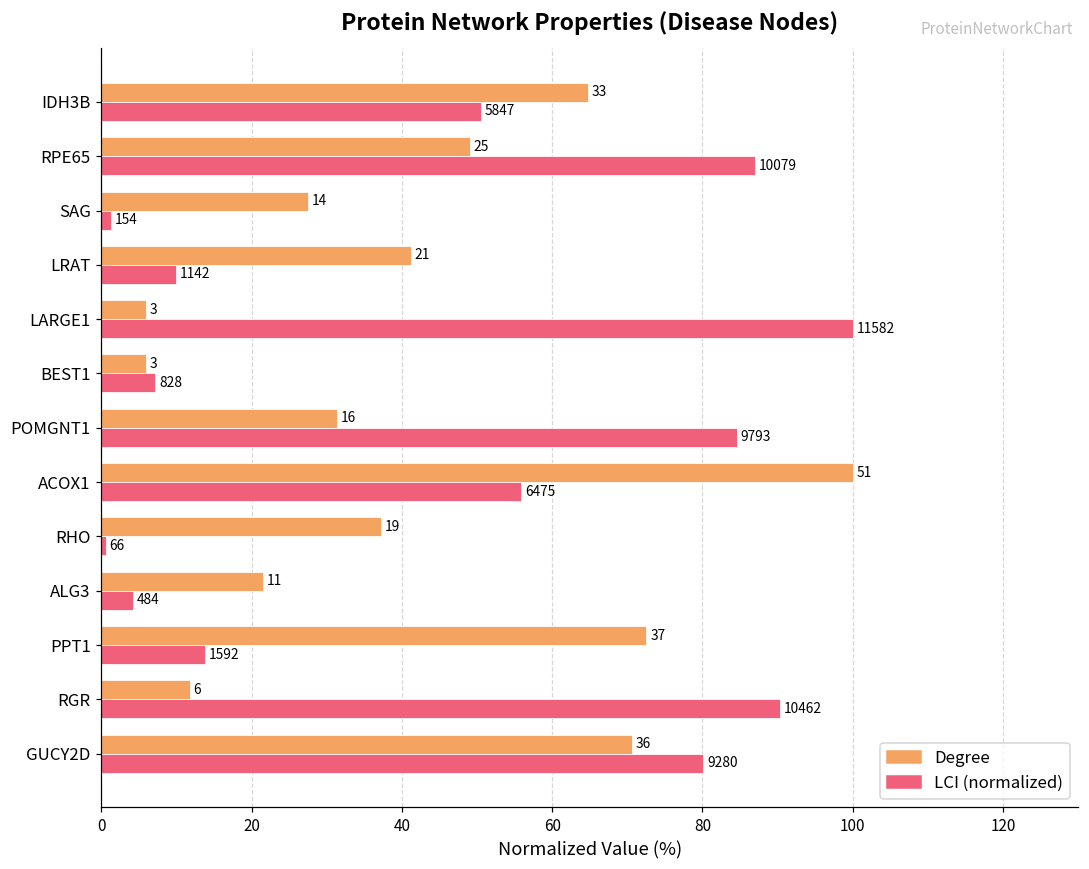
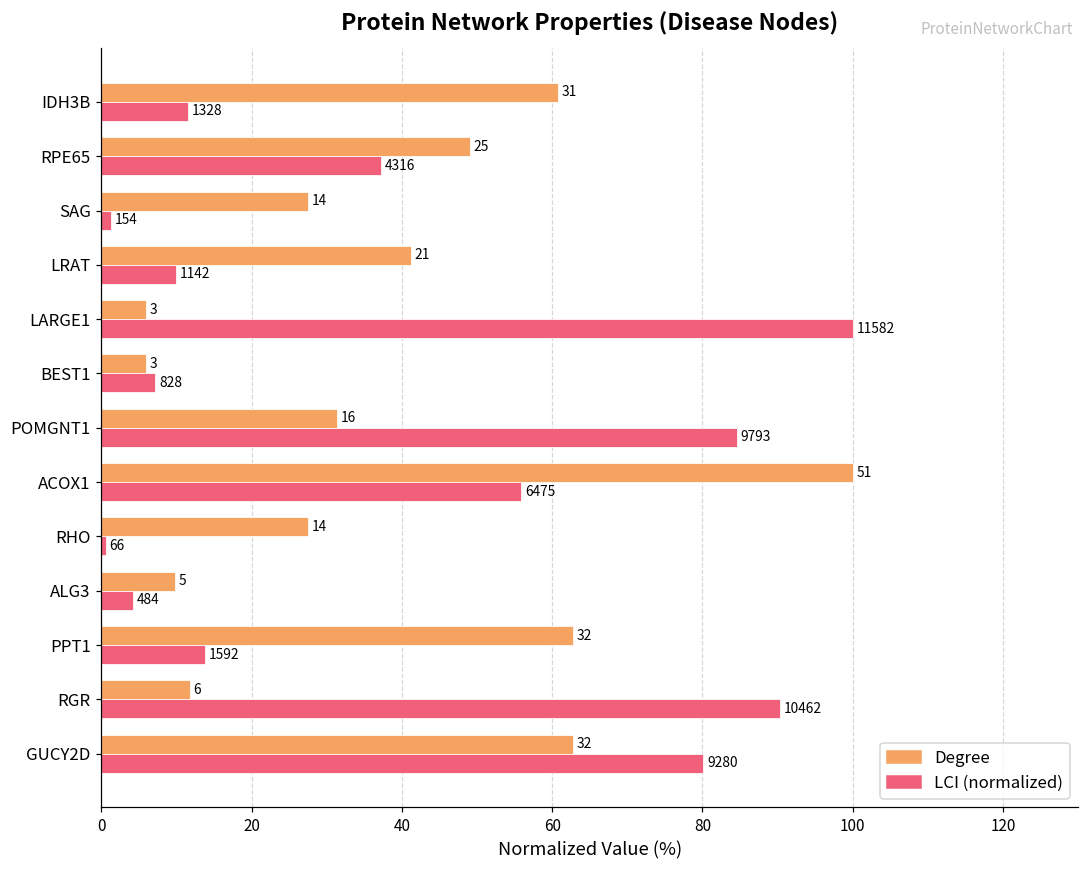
  {
    "Degree": {
-     "IDH3B": 33,
-     "RHO": 19,
-     "ALG3": 11,
-     "PPT1": 37,
-     "GUCY2D": 36
+     "IDH3B": 31,
+     "RHO": 14,
+     "ALG3": 5,
+     "PPT1": 32,
+     "GUCY2D": 32
    },
    "LCI (normalized)": {
-     "IDH3B": 5847,
-     "RPE65": 10079
+     "IDH3B": 1328,
+     "RPE65": 4316
    }
  }
